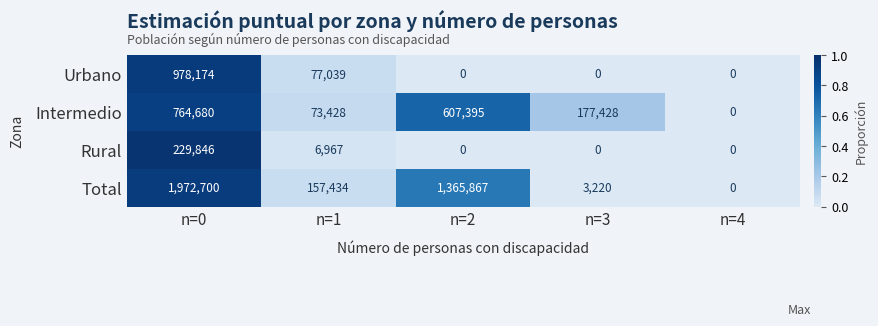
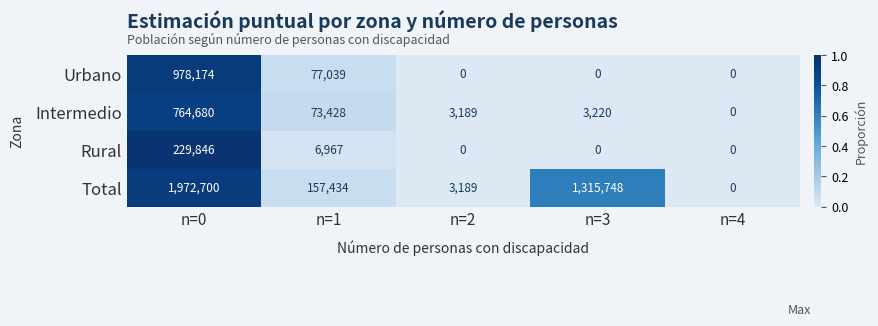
  {
    "Urbano": {
      "n=0": "978,174",
      "n=1": "77,039",
      "n=2": "0",
      "n=3": "0",
      "n=4": "0"
    },
    "Intermedio": {
      "n=0": "764,680",
      "n=1": "73,428",
-     "n=2": "607,395",
-     "n=3": "177,428",
+     "n=2": "3,189",
+     "n=3": "3,220",
      "n=4": "0"
    },
    "Rural": {
      "n=0": "229,846",
      "n=1": "6,967",
      "n=2": "0",
      "n=3": "0",
      "n=4": "0"
    },
    "Total": {
      "n=0": "1,972,700",
      "n=1": "157,434",
-     "n=2": "1,365,867",
-     "n=3": "3,220",
+     "n=2": "3,189",
+     "n=3": "1,315,748",
      "n=4": "0"
    }
  }
